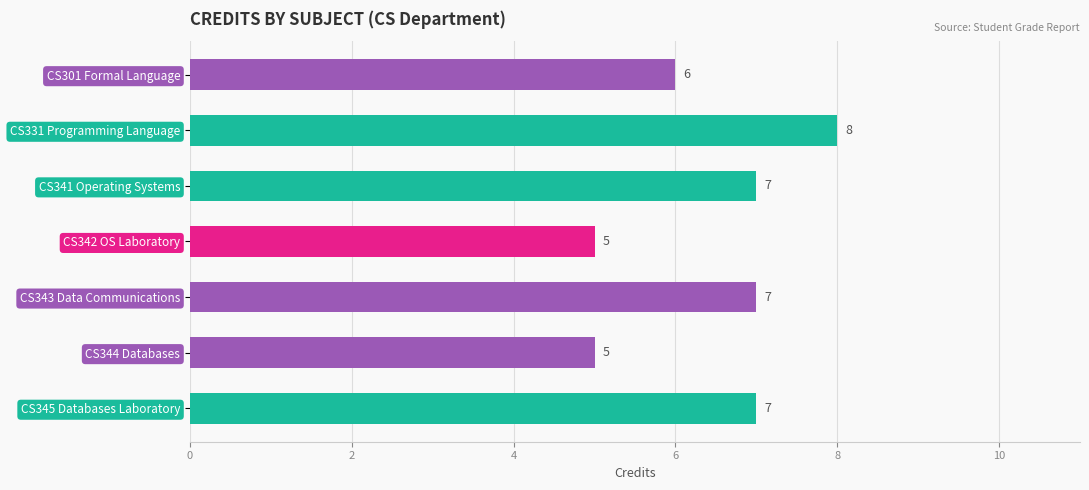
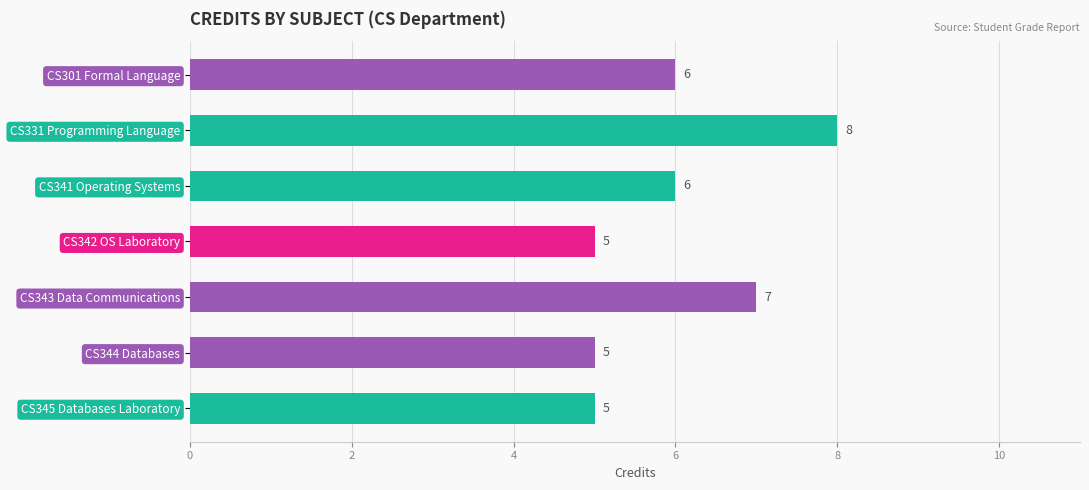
  {
    "CS301 Formal Language": 6,
    "CS331 Programming Language": 8,
-   "CS341 Operating Systems": 7,
+   "CS341 Operating Systems": 6,
    "CS342 OS Laboratory": 5,
    "CS343 Data Communications": 7,
    "CS344 Databases": 5,
-   "CS345 Databases Laboratory": 7
+   "CS345 Databases Laboratory": 5
  }
